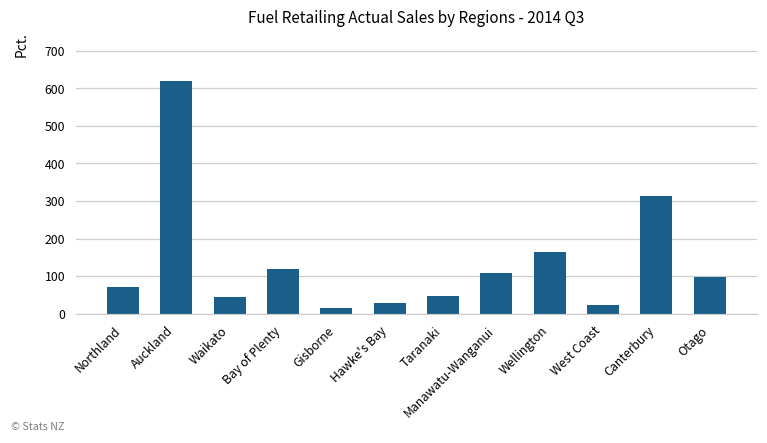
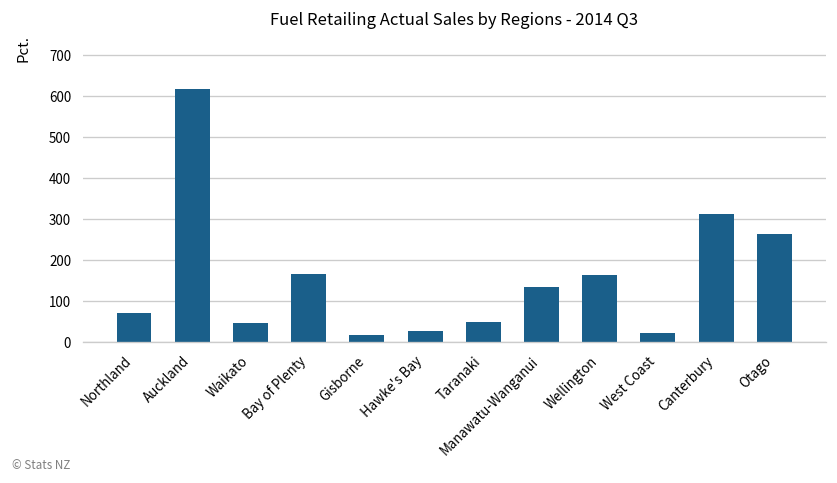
  {
    "Northland": 70,
    "Auckland": 620,
    "Waikato": 50,
-   "Bay of Plenty": 120,
+   "Bay of Plenty": 170,
    "Gisborne": 20,
    "Hawke's Bay": 30,
    "Taranaki": 50,
-   "Manawatu-Wanganui": 110,
+   "Manawatu-Wanganui": 130,
    "Wellington": 160,
    "West Coast": 20,
    "Canterbury": 310,
-   "Otago": 100
+   "Otago": 260
  }
